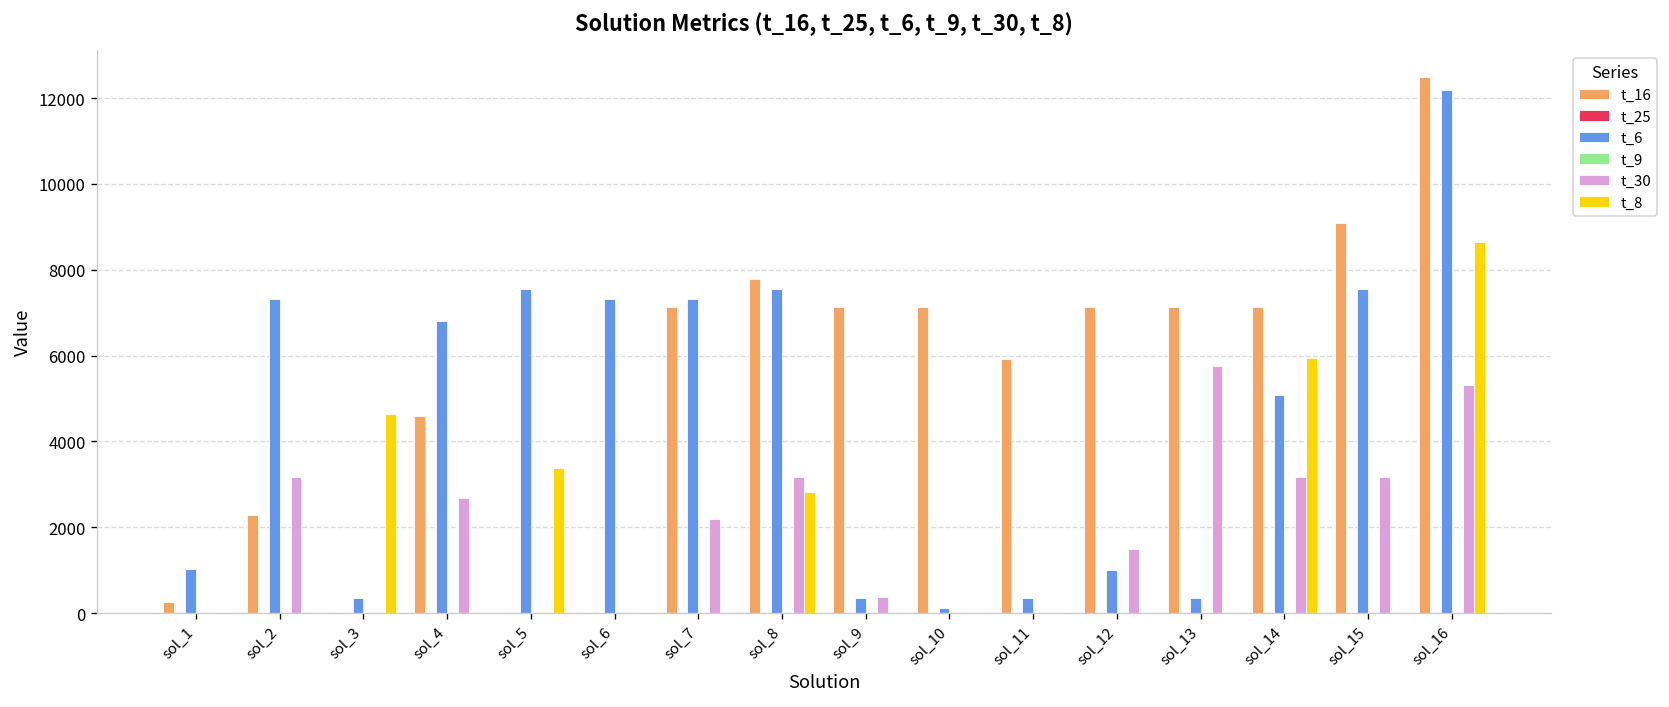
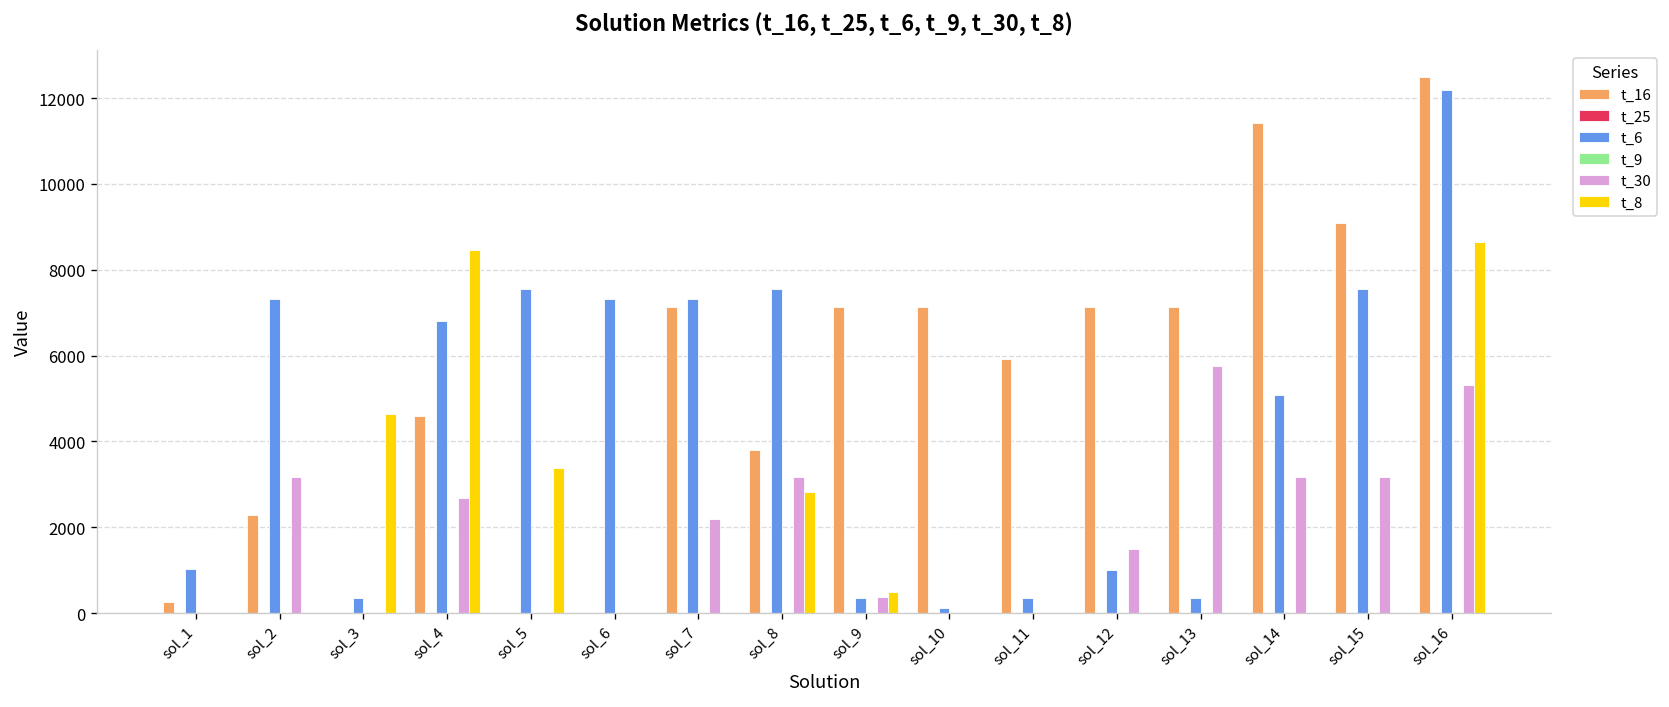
  {
    "t_16": {
      "sol_1": 300,
      "sol_2": 2300,
      "sol_3": 0,
      "sol_4": 4600,
      "sol_5": 0,
      "sol_6": 0,
      "sol_7": 7100,
-     "sol_8": 7800,
+     "sol_8": 3800,
      "sol_9": 7100,
      "sol_10": 7100,
      "sol_11": 5900,
      "sol_12": 7100,
      "sol_13": 7100,
-     "sol_14": 7100,
+     "sol_14": 11400,
      "sol_15": 9100,
      "sol_16": 12500
    },
    "t_25": {
      "sol_1": 0,
      "sol_2": 0,
      "sol_3": 0,
      "sol_4": 0,
      "sol_5": 0,
      "sol_6": 0,
      "sol_7": 0,
      "sol_8": 0,
      "sol_9": 0,
      "sol_10": 0,
      "sol_11": 0,
      "sol_12": 0,
      "sol_13": 0,
      "sol_14": 0,
      "sol_15": 0,
      "sol_16": 0
    },
    "t_6": {
      "sol_1": 1000,
      "sol_2": 7300,
      "sol_3": 400,
      "sol_4": 6800,
      "sol_5": 7500,
      "sol_6": 7300,
      "sol_7": 7300,
      "sol_8": 7500,
      "sol_9": 400,
      "sol_10": 100,
      "sol_11": 400,
      "sol_12": 1000,
      "sol_13": 400,
      "sol_14": 5100,
      "sol_15": 7500,
      "sol_16": 12200
    },
    "t_9": {
      "sol_1": 0,
      "sol_2": 0,
      "sol_3": 0,
      "sol_4": 0,
      "sol_5": 0,
      "sol_6": 0,
      "sol_7": 0,
      "sol_8": 0,
      "sol_9": 0,
      "sol_10": 0,
      "sol_11": 0,
      "sol_12": 0,
      "sol_13": 0,
      "sol_14": 0,
      "sol_15": 0,
      "sol_16": 0
    },
    "t_30": {
      "sol_1": 0,
      "sol_2": 3200,
      "sol_3": 0,
      "sol_4": 2700,
      "sol_5": 0,
      "sol_6": 0,
      "sol_7": 2200,
      "sol_8": 3200,
      "sol_9": 400,
      "sol_10": 0,
      "sol_11": 0,
      "sol_12": 1500,
      "sol_13": 5800,
      "sol_14": 3200,
      "sol_15": 3200,
      "sol_16": 5300
    },
    "t_8": {
      "sol_1": 0,
      "sol_2": 0,
      "sol_3": 4600,
-     "sol_4": 0,
+     "sol_4": 8500,
      "sol_5": 3400,
      "sol_6": 0,
      "sol_7": 0,
      "sol_8": 2800,
-     "sol_9": 0,
+     "sol_9": 500,
      "sol_10": 0,
      "sol_11": 0,
      "sol_12": 0,
      "sol_13": 0,
-     "sol_14": 5900,
+     "sol_14": 0,
      "sol_15": 0,
      "sol_16": 8600
    }
  }
